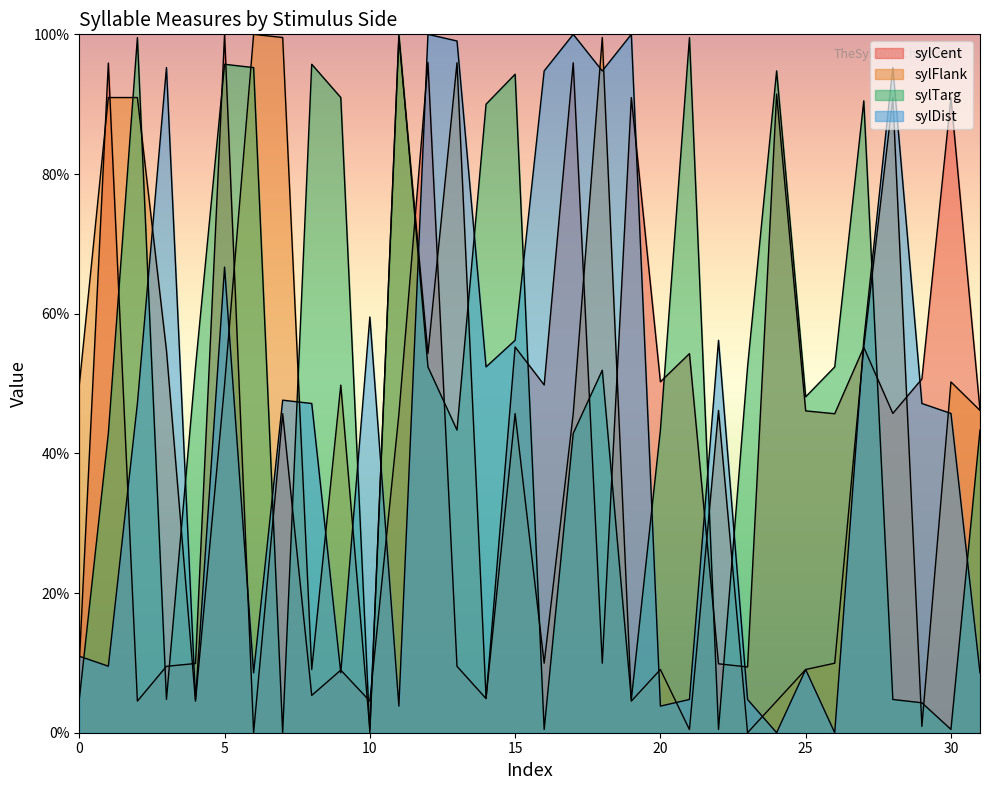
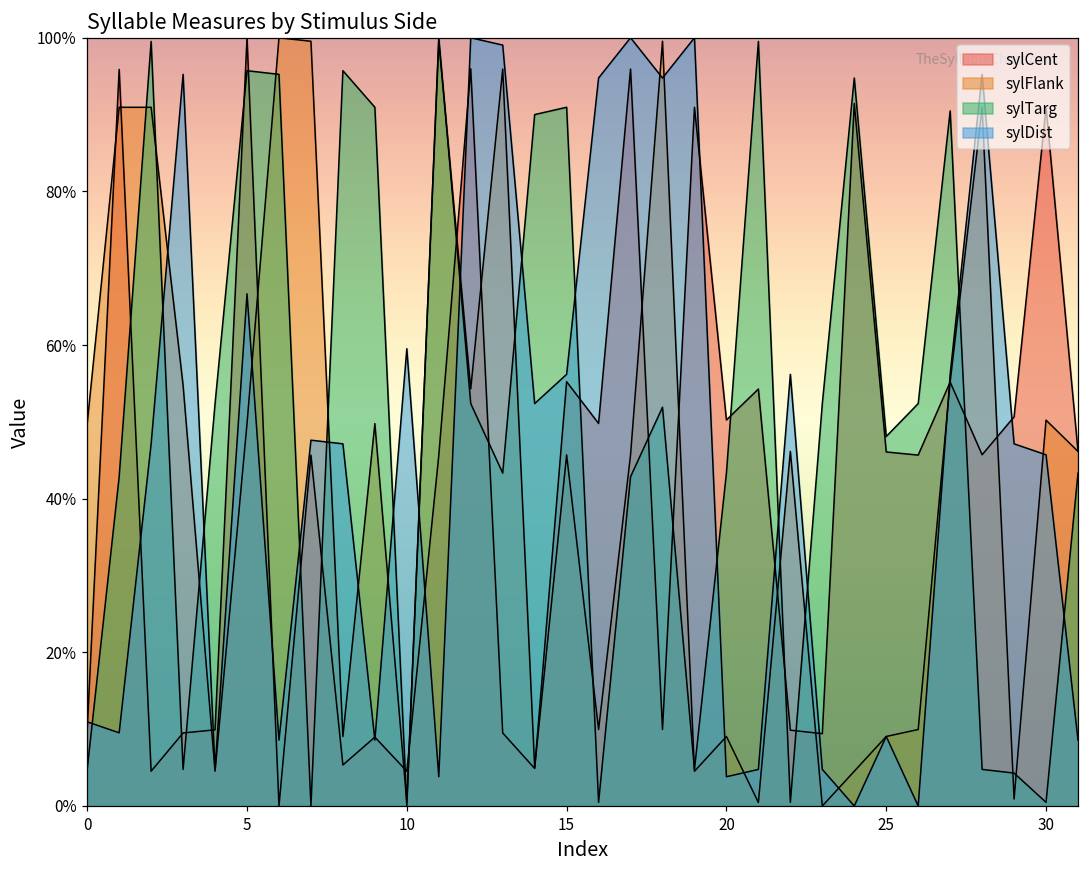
  {
    "sylTarg": {
      "0": "5%",
      "5": "96%",
      "10": "0%",
-     "15": "94%",
+     "15": "91%",
      "20": "43%",
      "25": "48%",
      "30": "0%"
    },
    "sylDist": {
      "0": "11%",
      "5": "67%",
      "10": "60%",
      "15": "56%",
      "20": "4%",
      "30": "46%"
    }
  }
